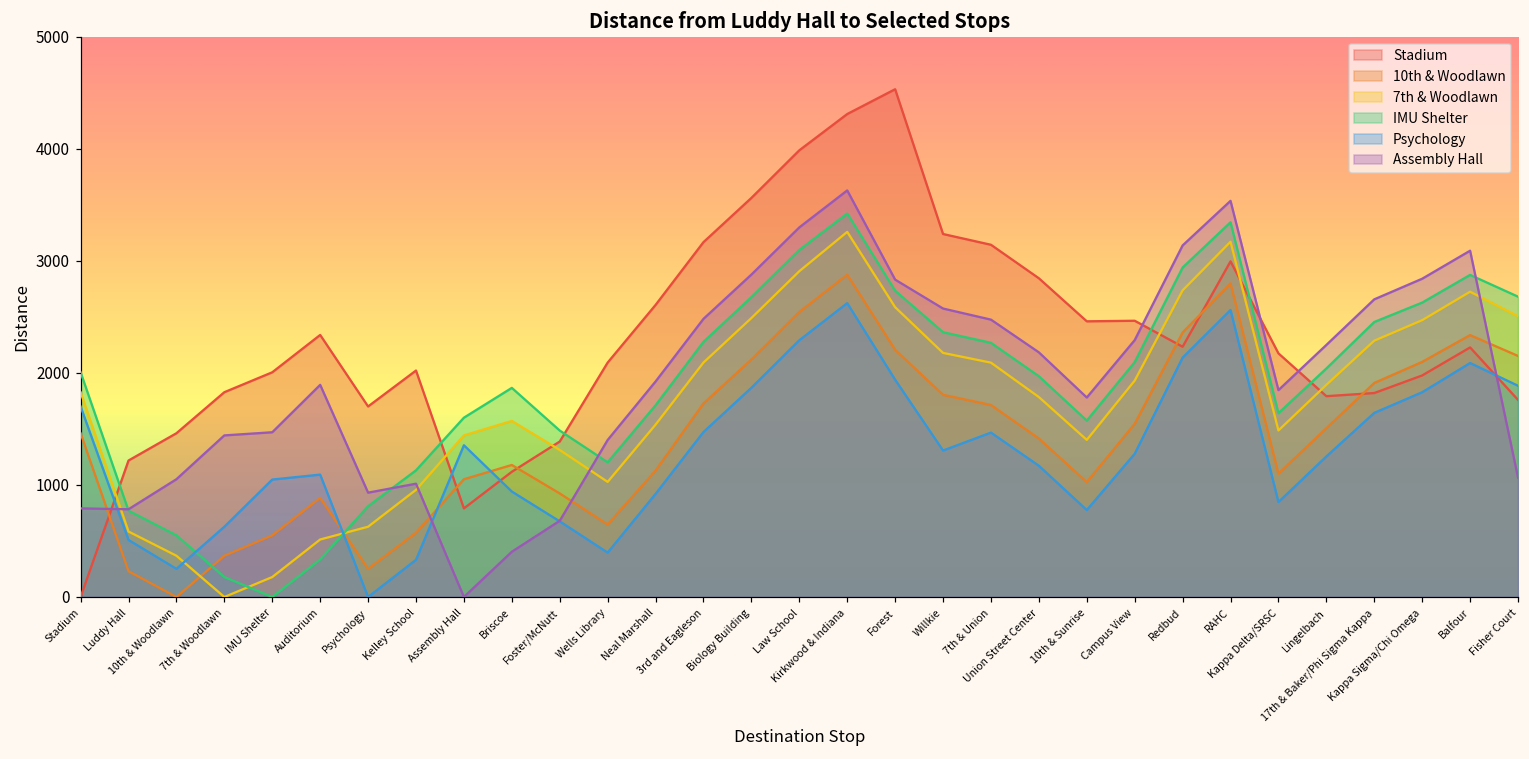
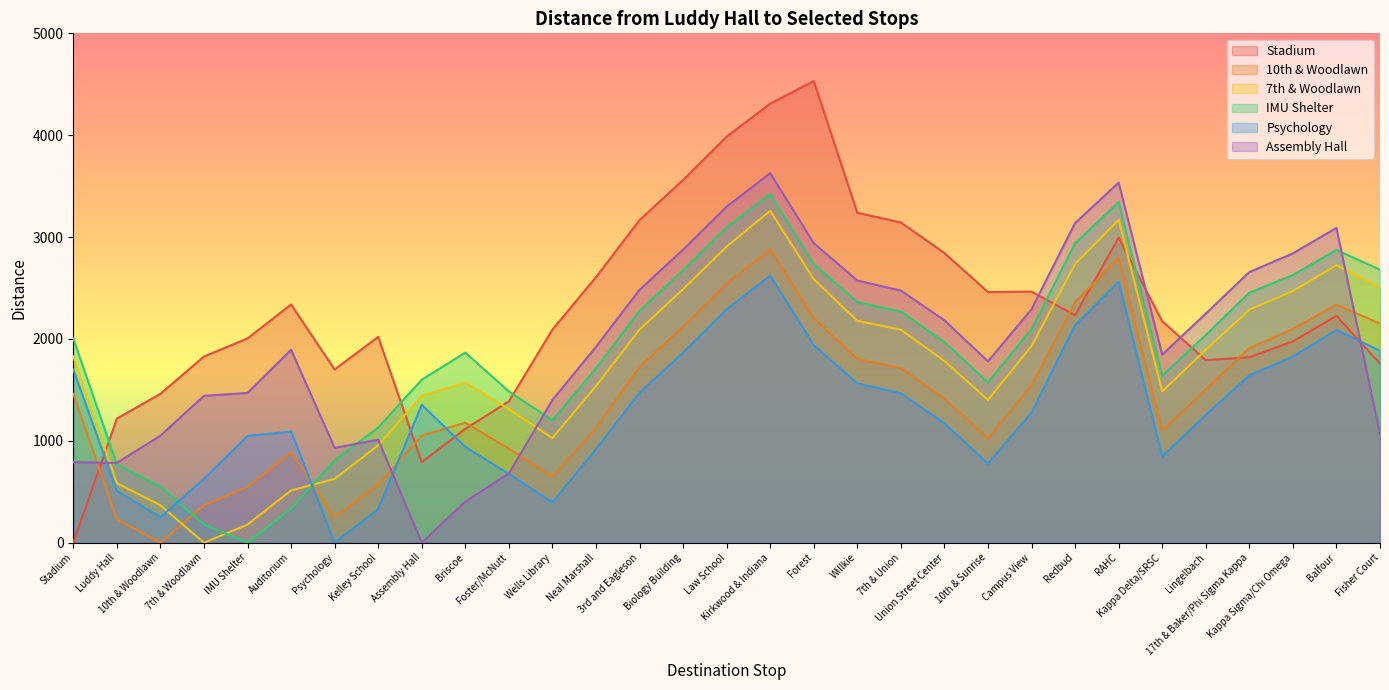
  {
    "IMU Shelter": {
      "Stadium": 2010,
      "10th & Woodlawn": 550,
      "7th & Woodlawn": 180,
      "IMU Shelter": 0,
      "Auditorium": 340,
      "Psychology": 810,
      "Kelley School": 1130,
      "Assembly Hall": 1600,
      "Briscoe": 1870,
      "Foster/McNutt": 1490,
      "Wells Library": 1200,
      "Neal Marshall": 1710,
      "3rd and Eagleson": 2280,
      "Biology Building": 2680,
      "Law School": 3100,
      "Kirkwood & Indiana": 3420,
      "Forest": 2730,
      "Willkie": 2360,
      "7th & Union": 2270,
      "Union Street Center": 1970,
      "10th & Sunrise": 1570,
      "Campus View": 2100,
      "Redbud": 2940,
      "RAHC": 3340,
      "Kappa Delta/SRSC": 1640,
      "Lingelbach": 2040,
      "17th & Baker/Phi Sigma Kappa": 2450,
      "Kappa Sigma/Chi Omega": 2630,
      "Balfour": 2870,
      "Fisher Court": 2680
    },
    "Psychology": {
      "Stadium": 1700,
      "Luddy Hall": 510,
      "10th & Woodlawn": 250,
      "7th & Woodlawn": 630,
      "IMU Shelter": 1050,
      "Auditorium": 1090,
      "Psychology": 0,
      "Kelley School": 330,
      "Assembly Hall": 1350,
      "Briscoe": 940,
      "Wells Library": 400,
      "Neal Marshall": 920,
      "3rd and Eagleson": 1470,
      "Biology Building": 1870,
      "Law School": 2290,
      "Kirkwood & Indiana": 2620,
      "Forest": 1940,
-     "Willkie": 1310,
+     "Willkie": 1560,
      "7th & Union": 1470,
      "Union Street Center": 1170,
      "10th & Sunrise": 780,
      "Campus View": 1280,
      "Redbud": 2140,
      "RAHC": 2560,
      "Kappa Delta/SRSC": 850,
      "Lingelbach": 1250,
      "17th & Baker/Phi Sigma Kappa": 1640,
      "Kappa Sigma/Chi Omega": 1830,
      "Balfour": 2090,
      "Fisher Court": 1890
    },
    "Assembly Hall": {
      "Stadium": 790,
      "10th & Woodlawn": 1050,
      "7th & Woodlawn": 1440,
      "IMU Shelter": 1470,
      "Auditorium": 1890,
      "Psychology": 930,
      "Kelley School": 1010,
      "Assembly Hall": 0,
      "Briscoe": 400,
      "Wells Library": 1400,
      "Neal Marshall": 1920,
      "3rd and Eagleson": 2480,
      "Biology Building": 2880,
      "Law School": 3300,
      "Kirkwood & Indiana": 3630,
-     "Forest": 2830,
+     "Forest": 2940,
      "Willkie": 2570,
      "7th & Union": 2480,
      "Union Street Center": 2180,
      "10th & Sunrise": 1780,
      "Campus View": 2290,
      "Redbud": 3140,
      "RAHC": 3540,
      "Kappa Delta/SRSC": 1850,
      "Lingelbach": 2250,
      "17th & Baker/Phi Sigma Kappa": 2660,
      "Kappa Sigma/Chi Omega": 2840,
      "Balfour": 3090,
      "Fisher Court": 1070
    }
  }
